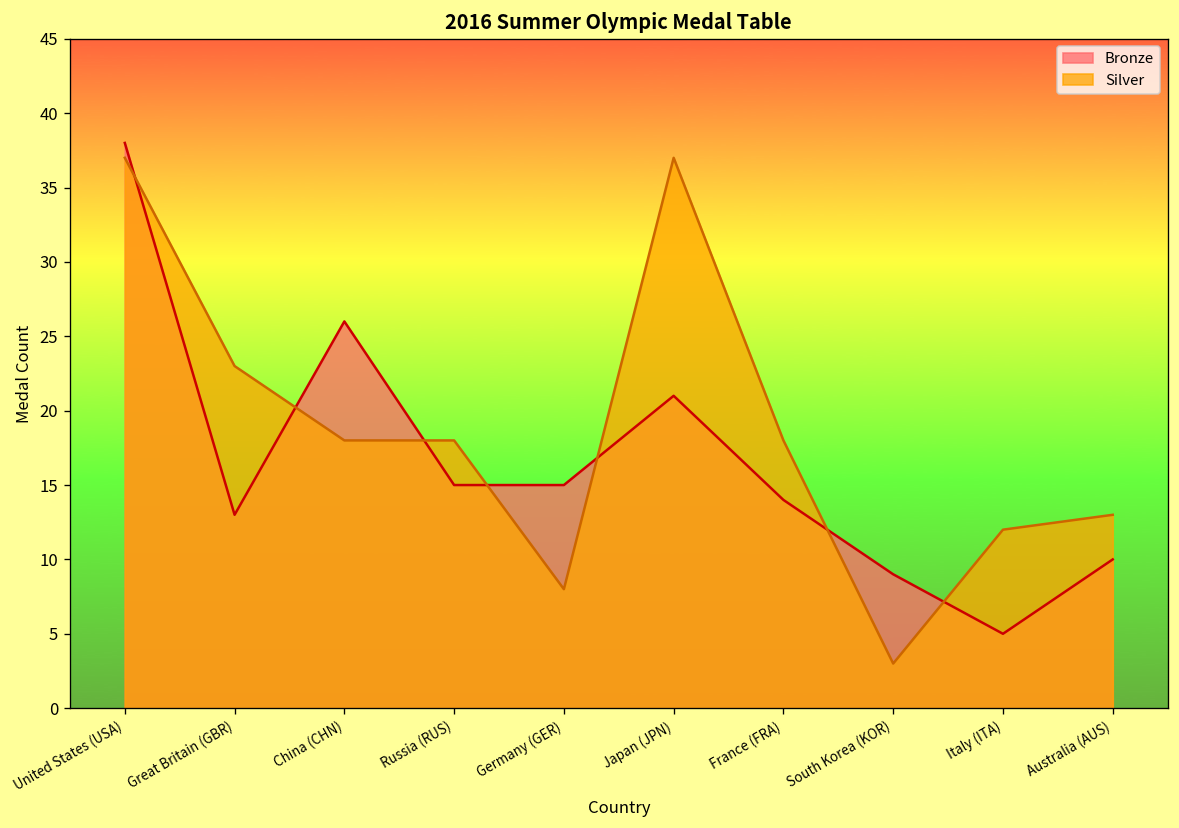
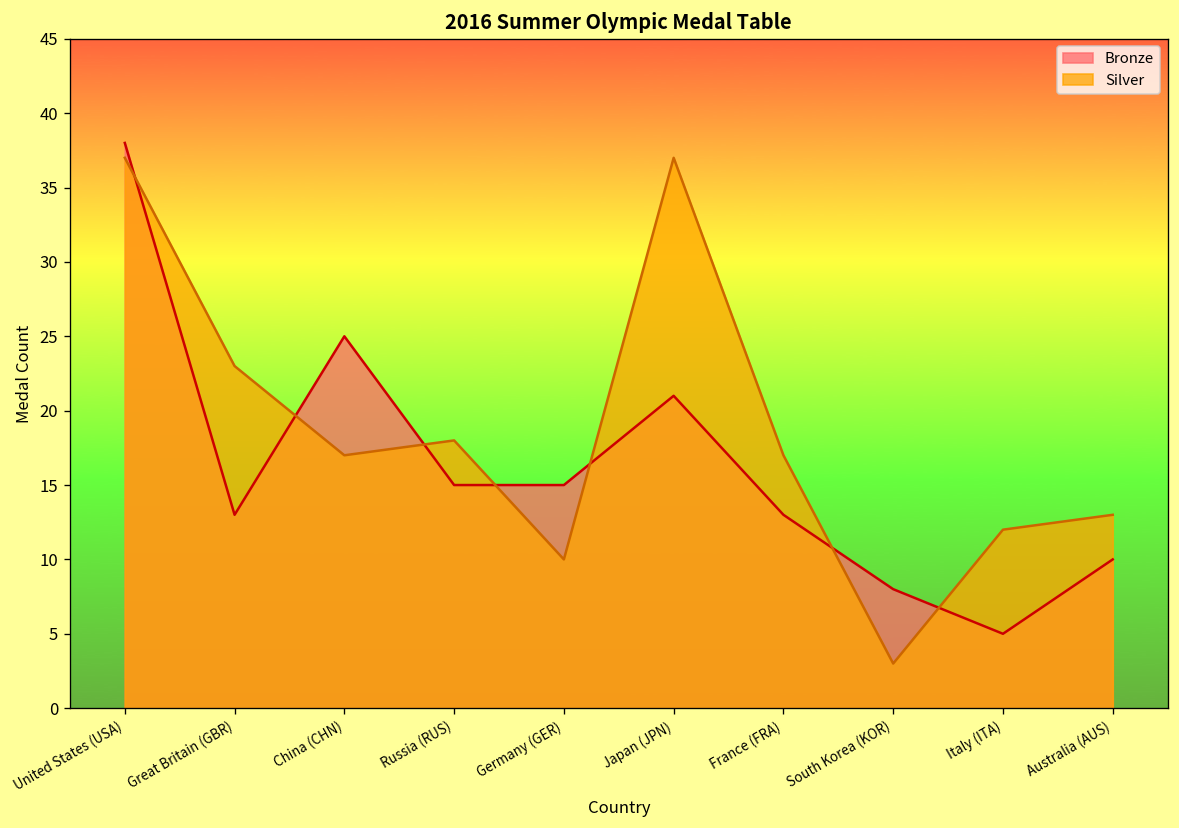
  {
    "Bronze": {
      "United States (USA)": 38,
      "Great Britain (GBR)": 13,
-     "China (CHN)": 26,
+     "China (CHN)": 25,
      "Russia (RUS)": 15,
      "Germany (GER)": 15,
      "Japan (JPN)": 21,
-     "France (FRA)": 14,
-     "South Korea (KOR)": 9,
+     "France (FRA)": 13,
+     "South Korea (KOR)": 8,
      "Italy (ITA)": 5,
      "Australia (AUS)": 10
    },
    "Silver": {
      "United States (USA)": 37,
      "Great Britain (GBR)": 23,
-     "China (CHN)": 18,
+     "China (CHN)": 17,
      "Russia (RUS)": 18,
-     "Germany (GER)": 8,
+     "Germany (GER)": 10,
      "Japan (JPN)": 37,
-     "France (FRA)": 18,
+     "France (FRA)": 17,
      "South Korea (KOR)": 3,
      "Italy (ITA)": 12,
      "Australia (AUS)": 13
    }
  }
